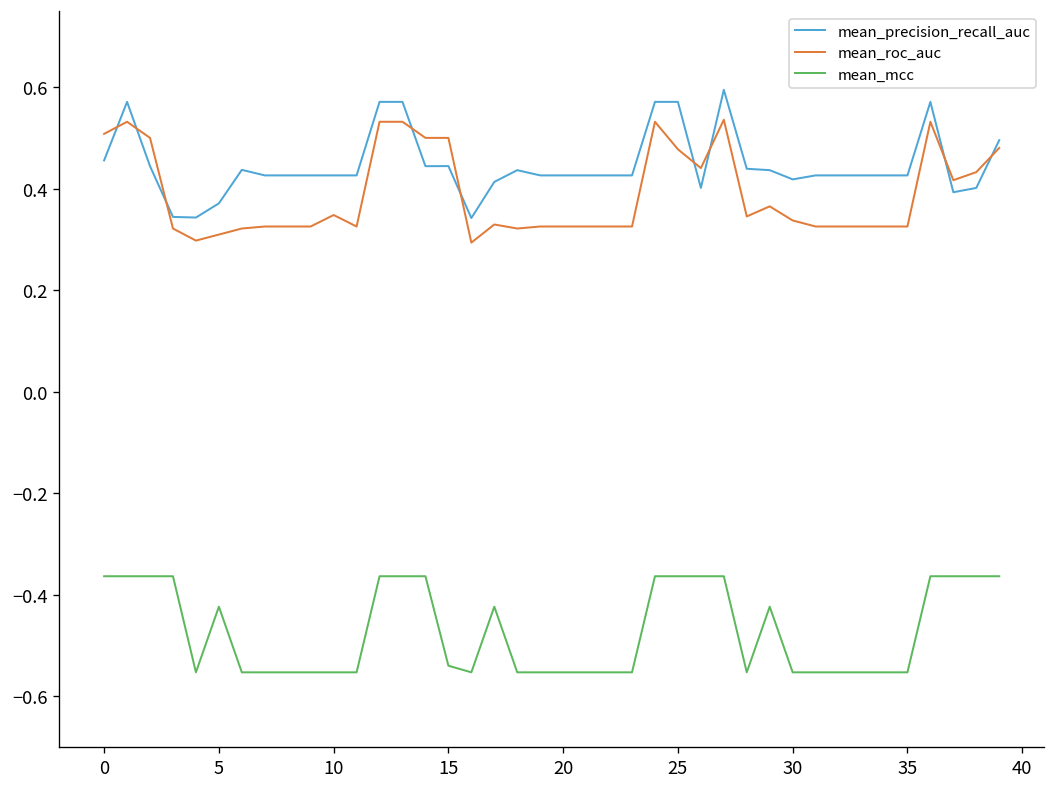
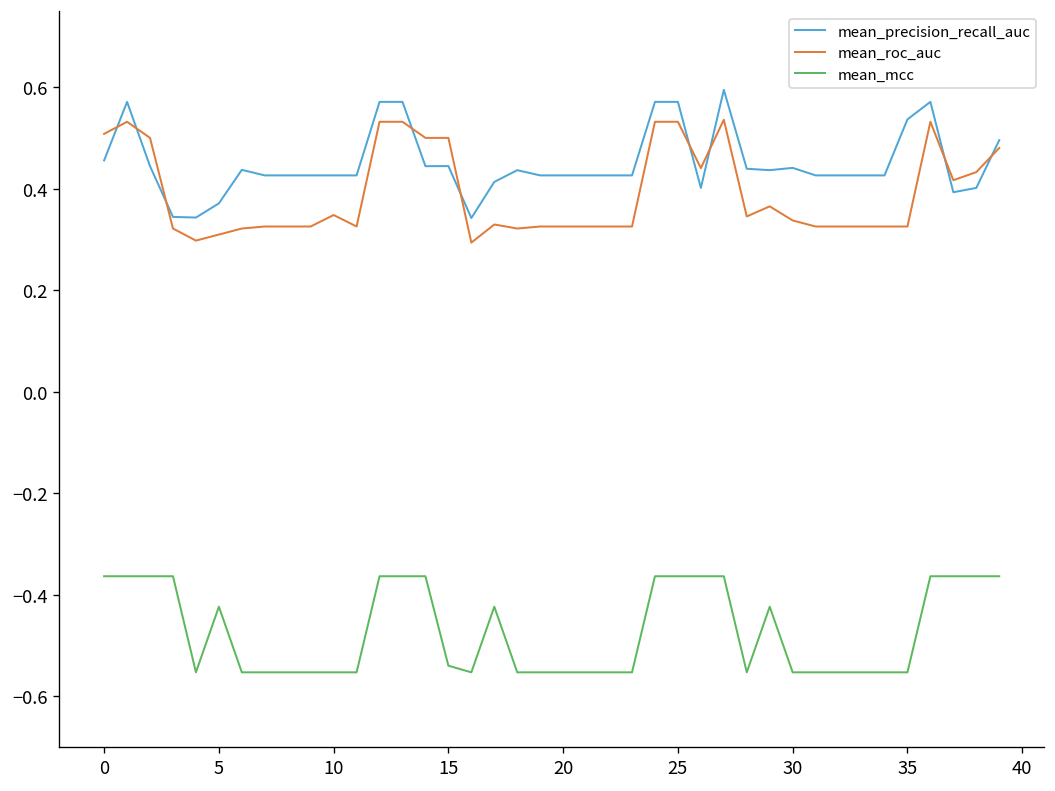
  {
    "mean_precision_recall_auc": {
      "0": 0.46,
      "5": 0.37,
      "10": 0.43,
      "15": 0.44,
      "20": 0.43,
      "25": 0.57,
-     "30": 0.42,
-     "35": 0.43
+     "30": 0.44,
+     "35": 0.54
    },
    "mean_roc_auc": {
      "0": 0.51,
      "5": 0.31,
      "10": 0.35,
      "15": 0.50,
      "20": 0.33,
-     "25": 0.48,
+     "25": 0.53,
      "30": 0.34,
      "35": 0.33
    },
    "mean_mcc": {
      "0": -0.36,
      "5": -0.42,
      "10": -0.55,
      "15": -0.54,
      "20": -0.55,
      "25": -0.36,
      "30": -0.55,
      "35": -0.55
    }
  }
